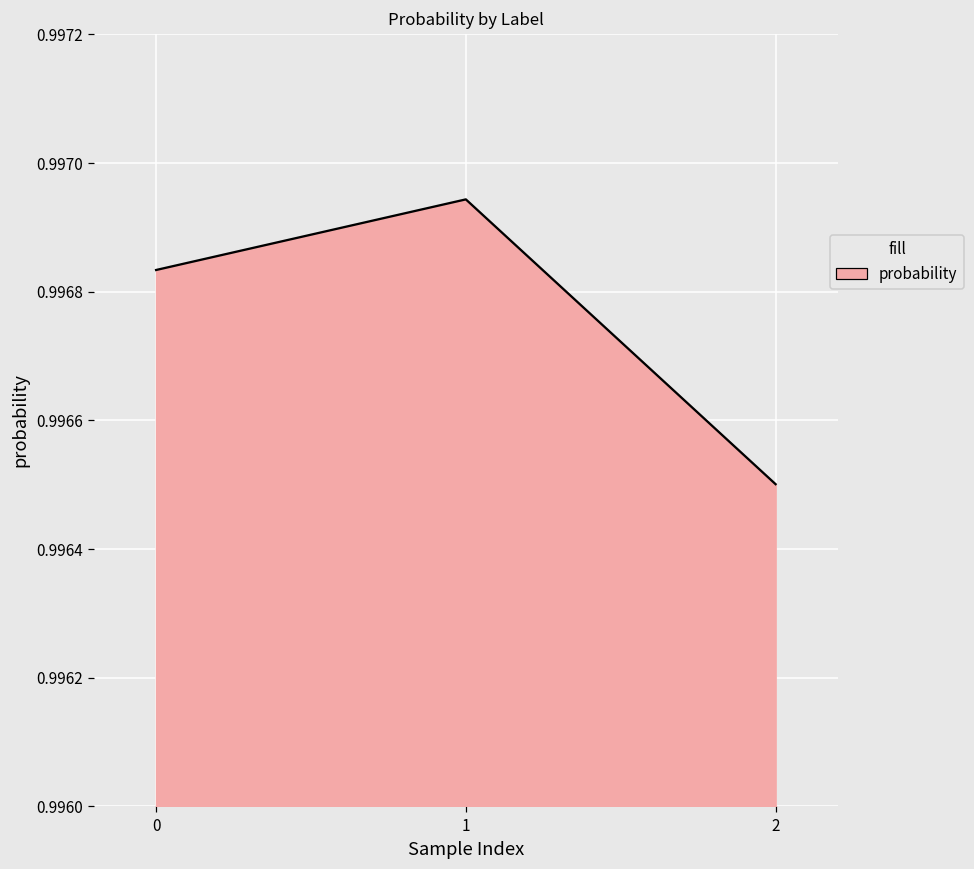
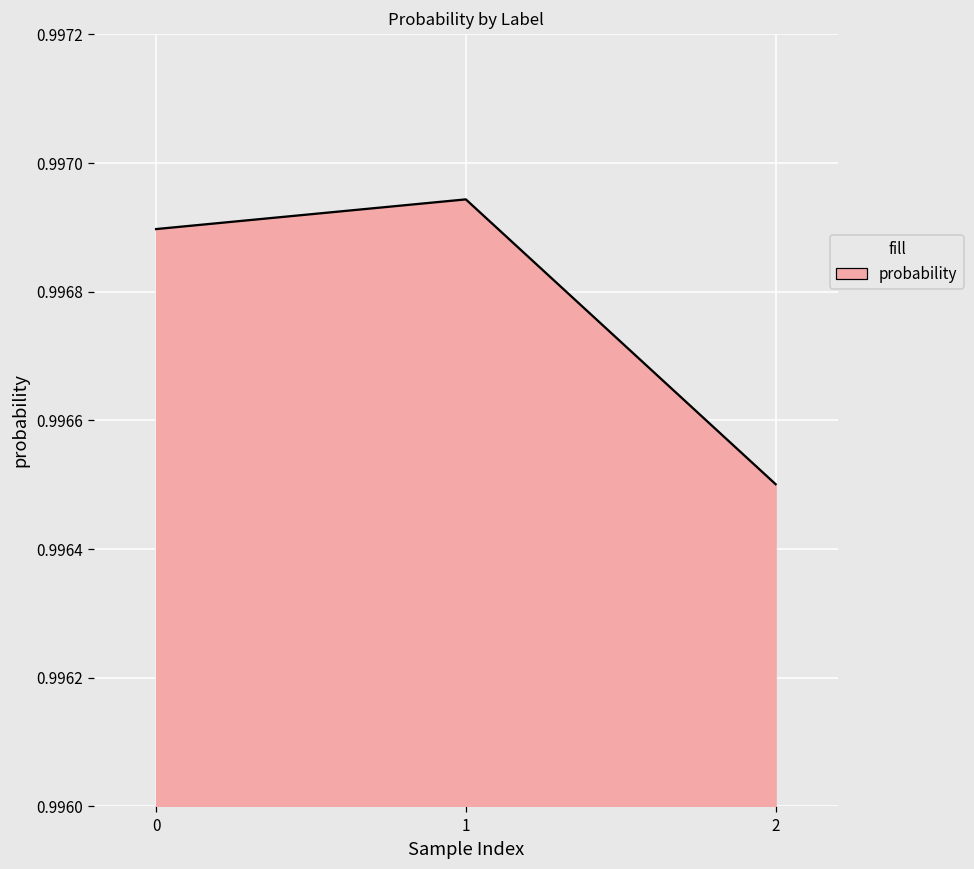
  {
-   "0": 0.99683,
+   "0": 0.99690,
    "1": 0.99694,
    "2": 0.99650
  }
